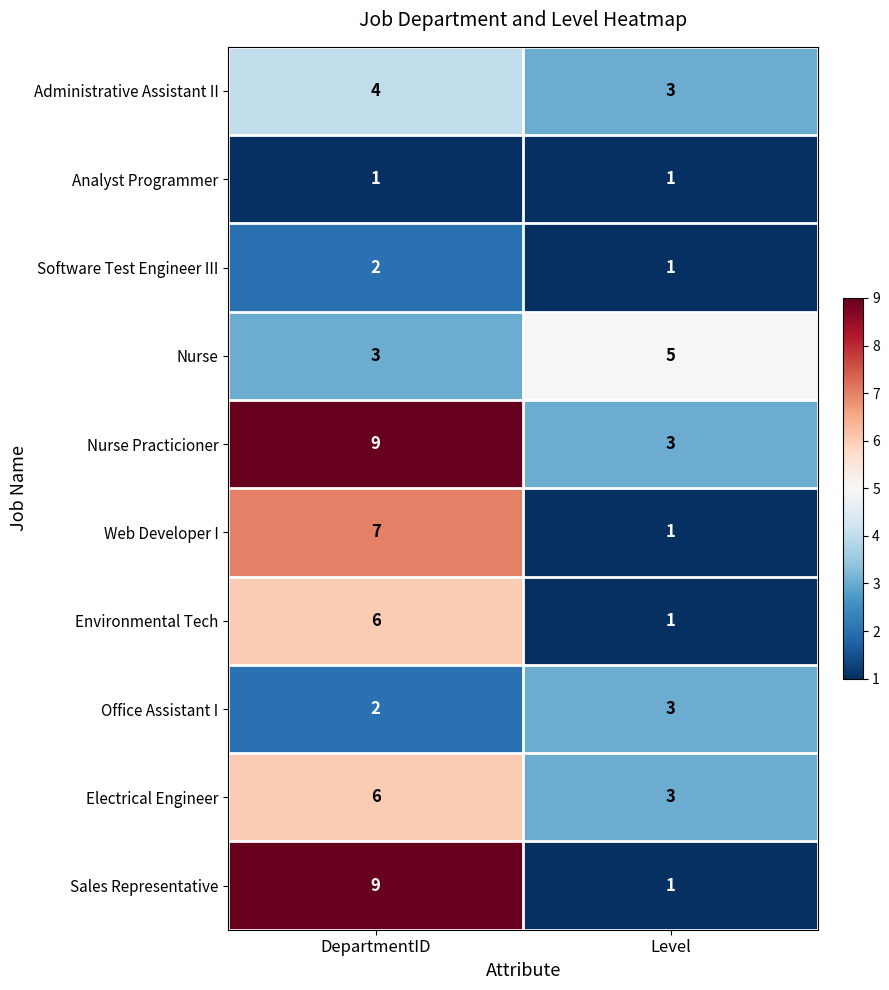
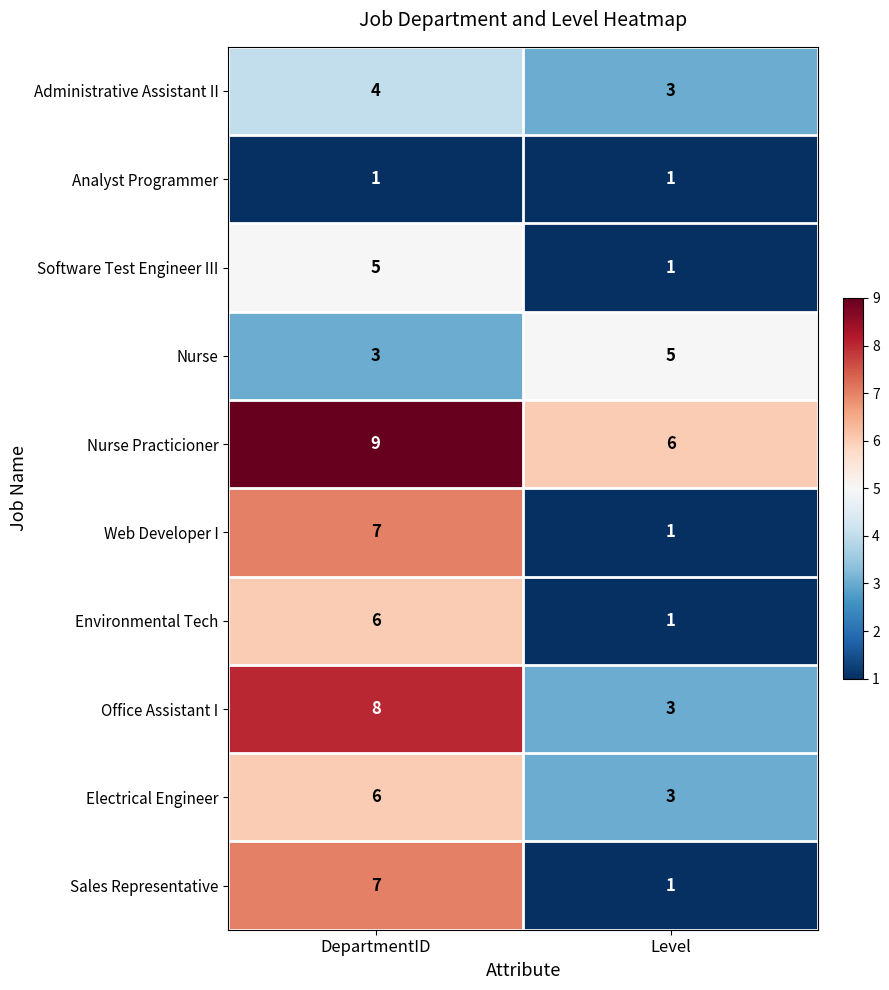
  {
    "Administrative Assistant II": {
      "DepartmentID": 4,
      "Level": 3
    },
    "Analyst Programmer": {
      "DepartmentID": 1,
      "Level": 1
    },
    "Software Test Engineer III": {
-     "DepartmentID": 2,
+     "DepartmentID": 5,
      "Level": 1
    },
    "Nurse": {
      "DepartmentID": 3,
      "Level": 5
    },
    "Nurse Practicioner": {
      "DepartmentID": 9,
-     "Level": 3
+     "Level": 6
    },
    "Web Developer I": {
      "DepartmentID": 7,
      "Level": 1
    },
    "Environmental Tech": {
      "DepartmentID": 6,
      "Level": 1
    },
    "Office Assistant I": {
-     "DepartmentID": 2,
+     "DepartmentID": 8,
      "Level": 3
    },
    "Electrical Engineer": {
      "DepartmentID": 6,
      "Level": 3
    },
    "Sales Representative": {
-     "DepartmentID": 9,
+     "DepartmentID": 7,
      "Level": 1
    }
  }
